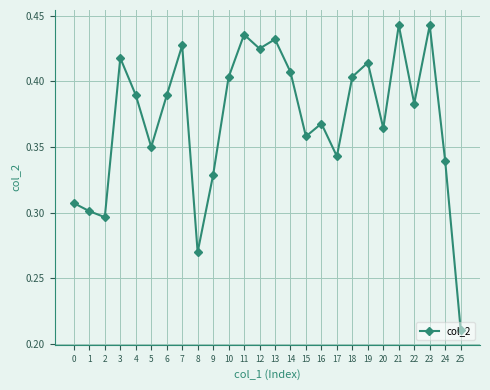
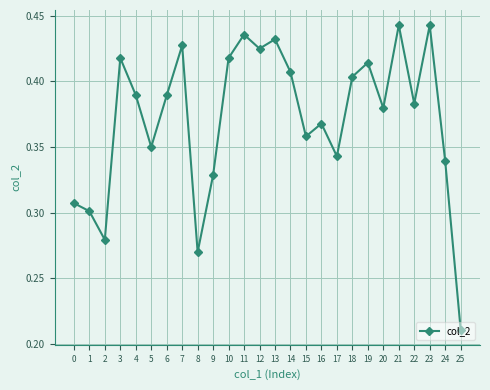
  {
    "0": 0.307,
    "1": 0.301,
-   "2": 0.296,
+   "2": 0.279,
    "3": 0.418,
    "4": 0.390,
    "5": 0.350,
    "6": 0.389,
    "7": 0.427,
    "8": 0.270,
    "9": 0.329,
-   "10": 0.403,
+   "10": 0.418,
    "11": 0.436,
    "12": 0.425,
    "13": 0.432,
    "14": 0.407,
    "15": 0.358,
    "16": 0.368,
    "17": 0.343,
    "18": 0.404,
    "19": 0.414,
-   "20": 0.364,
+   "20": 0.380,
    "21": 0.443,
    "22": 0.383,
    "23": 0.443,
    "24": 0.339
  }
